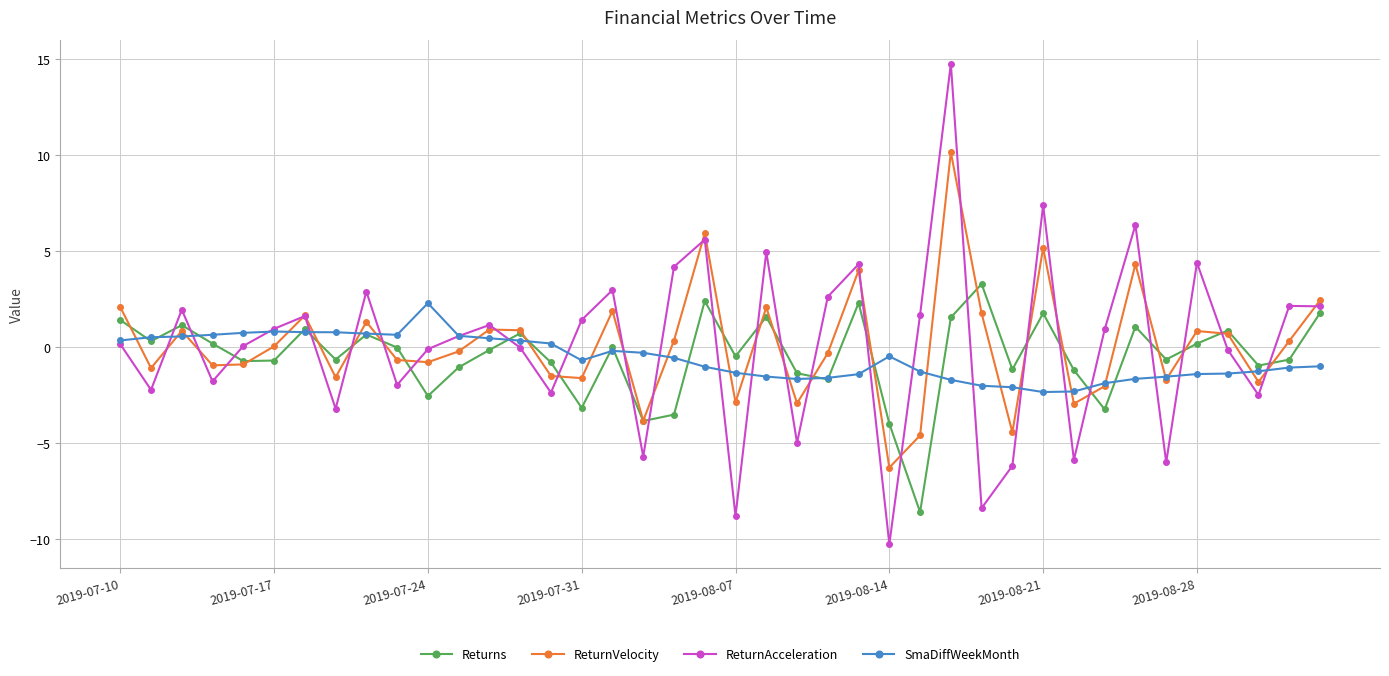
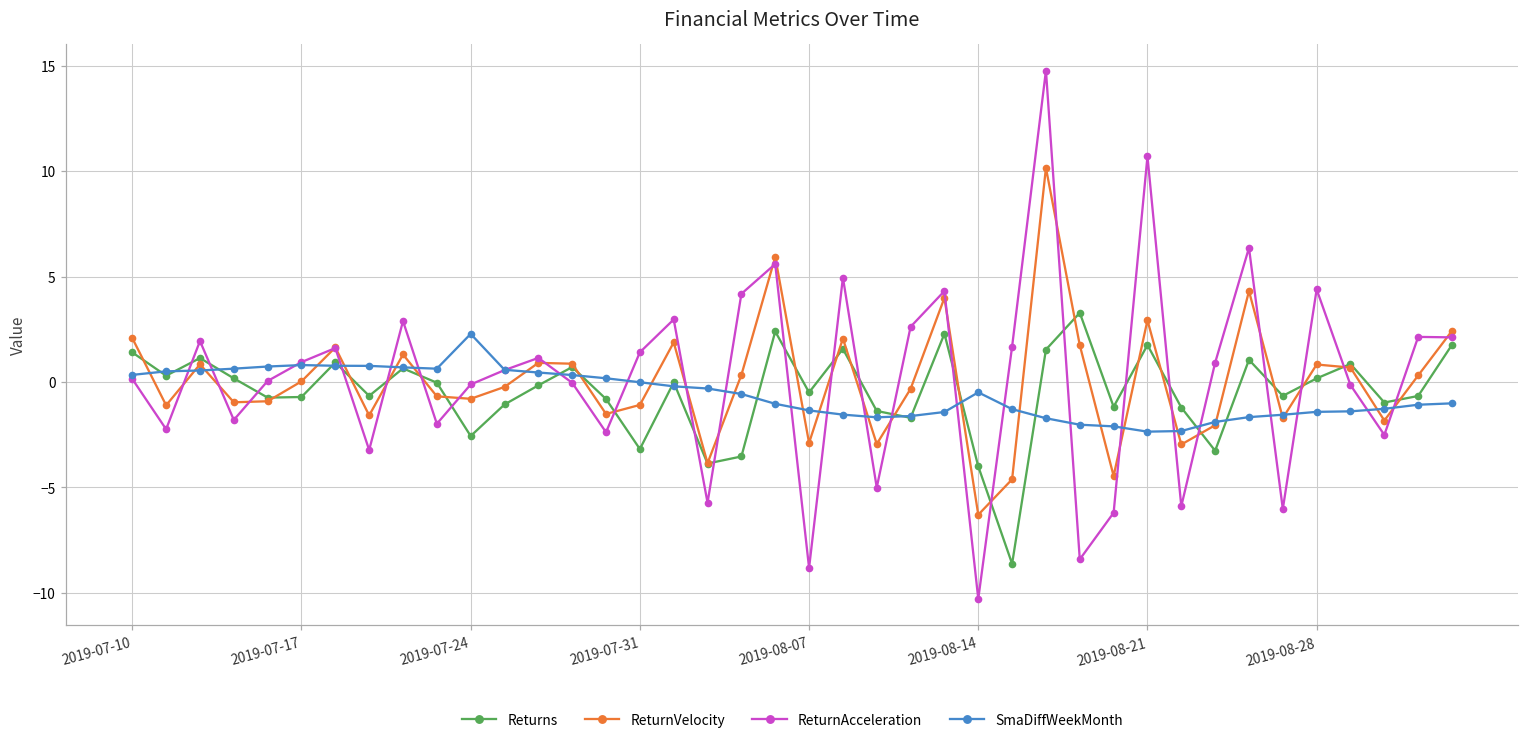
  {
    "Returns": {
      "2019-07-10": 1.4,
      "2019-07-17": -0.7,
      "2019-07-24": -2.6,
      "2019-07-31": -3.2,
      "2019-08-07": -0.5,
      "2019-08-14": -4.0,
      "2019-08-21": 1.8,
      "2019-08-28": 0.2
    },
    "ReturnVelocity": {
      "2019-07-10": 2.1,
      "2019-07-17": 0.0,
      "2019-07-24": -0.8,
-     "2019-07-31": -1.6,
+     "2019-07-31": -1.1,
      "2019-08-07": -2.9,
      "2019-08-14": -6.3,
-     "2019-08-21": 5.2,
+     "2019-08-21": 2.9,
      "2019-08-28": 0.8
    },
    "ReturnAcceleration": {
      "2019-07-10": 0.1,
      "2019-07-17": 0.9,
      "2019-07-24": -0.1,
      "2019-07-31": 1.4,
      "2019-08-07": -8.8,
      "2019-08-14": -10.3,
-     "2019-08-21": 7.4,
+     "2019-08-21": 10.7,
      "2019-08-28": 4.4
    },
    "SmaDiffWeekMonth": {
      "2019-07-10": 0.3,
      "2019-07-17": 0.8,
      "2019-07-24": 2.3,
-     "2019-07-31": -0.7,
+     "2019-07-31": 0.0,
      "2019-08-07": -1.3,
      "2019-08-14": -0.5,
      "2019-08-21": -2.4,
      "2019-08-28": -1.4
    }
  }
